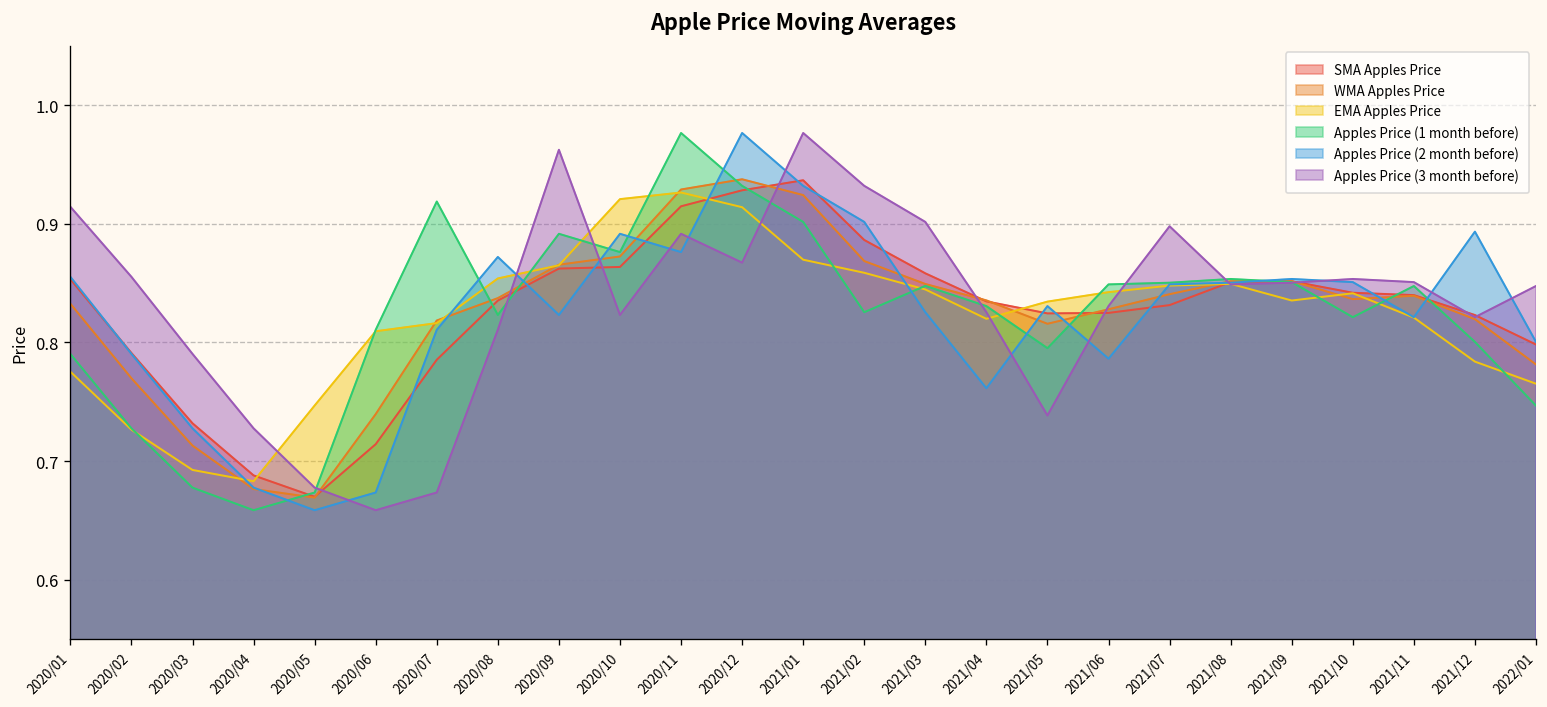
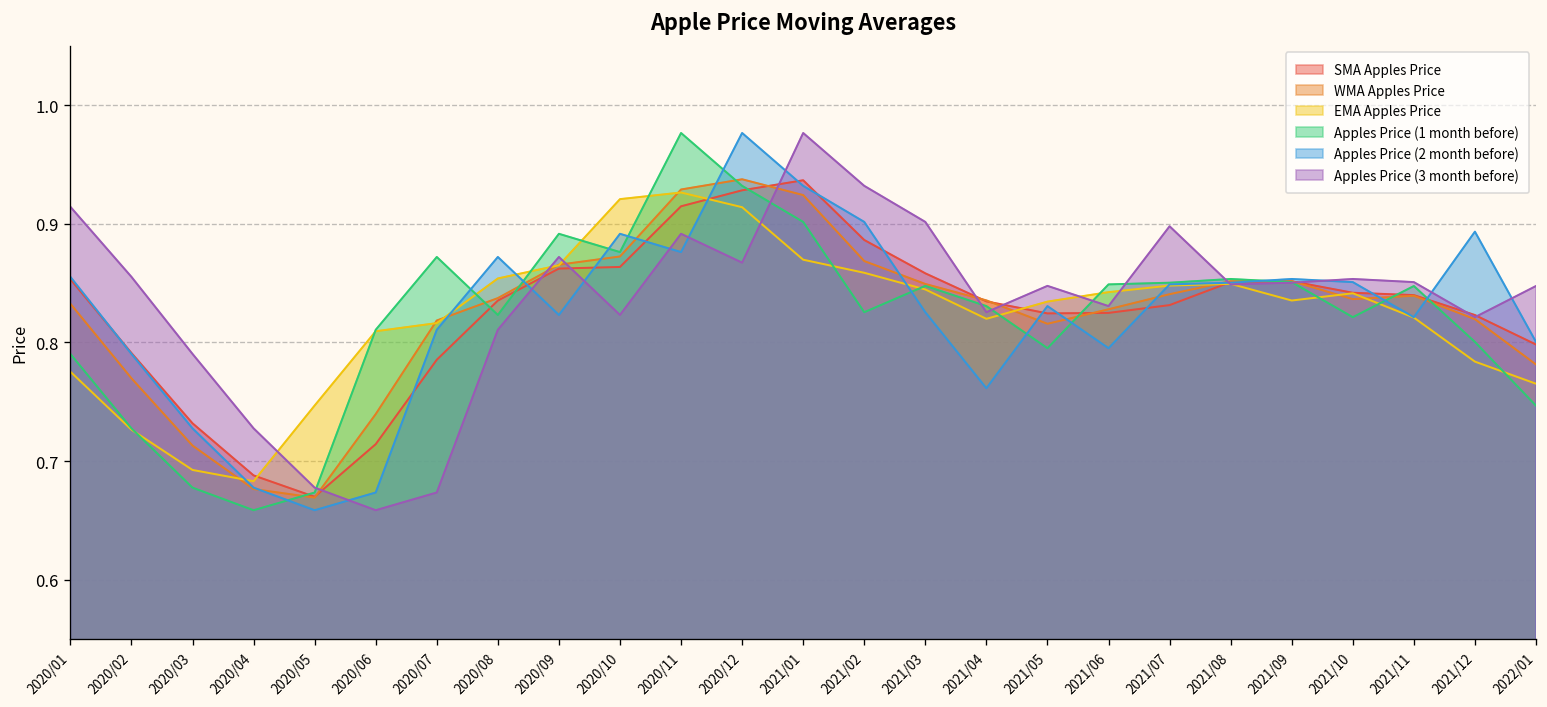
  {
    "Apples Price (1 month before)": {
      "2020/01": 0.79,
      "2020/03": 0.68,
      "2020/04": 0.66,
      "2020/05": 0.67,
-     "2020/07": 0.92,
+     "2020/07": 0.87,
      "2020/08": 0.82,
      "2020/09": 0.89,
      "2020/10": 0.88,
      "2020/11": 0.98,
      "2020/12": 0.93,
      "2021/01": 0.90,
      "2021/02": 0.83,
      "2021/04": 0.83,
      "2021/05": 0.80,
      "2021/06": 0.85,
      "2021/10": 0.82,
      "2021/11": 0.85,
      "2021/12": 0.80,
      "2022/01": 0.75
    },
    "Apples Price (2 month before)": {
      "2020/03": 0.73,
      "2020/05": 0.66,
      "2020/06": 0.67,
      "2020/07": 0.81,
      "2020/08": 0.87,
      "2020/09": 0.82,
      "2020/10": 0.89,
      "2020/11": 0.88,
      "2020/12": 0.98,
      "2021/01": 0.93,
      "2021/02": 0.90,
      "2021/03": 0.83,
      "2021/04": 0.76,
      "2021/05": 0.83,
-     "2021/06": 0.79,
+     "2021/06": 0.80,
      "2021/10": 0.85,
      "2021/12": 0.89
    },
    "Apples Price (3 month before)": {
      "2020/01": 0.91,
      "2020/02": 0.86,
      "2020/03": 0.79,
      "2020/04": 0.73,
      "2020/05": 0.68,
      "2020/06": 0.66,
      "2020/07": 0.67,
      "2020/08": 0.81,
-     "2020/09": 0.96,
+     "2020/09": 0.87,
      "2020/10": 0.82,
      "2020/11": 0.89,
      "2020/12": 0.87,
      "2021/01": 0.98,
      "2021/02": 0.93,
      "2021/03": 0.90,
      "2021/04": 0.83,
-     "2021/05": 0.74,
+     "2021/05": 0.85,
      "2021/06": 0.83,
      "2021/07": 0.90,
      "2021/10": 0.85,
      "2021/11": 0.85,
      "2022/01": 0.85
    }
  }
